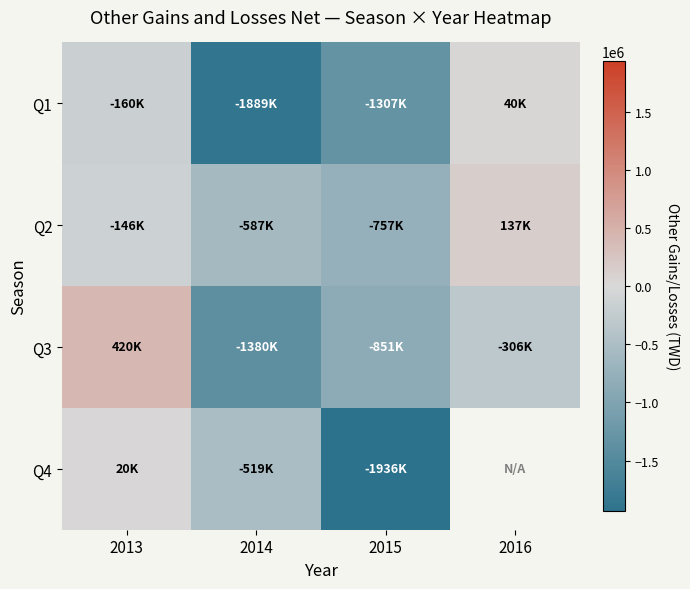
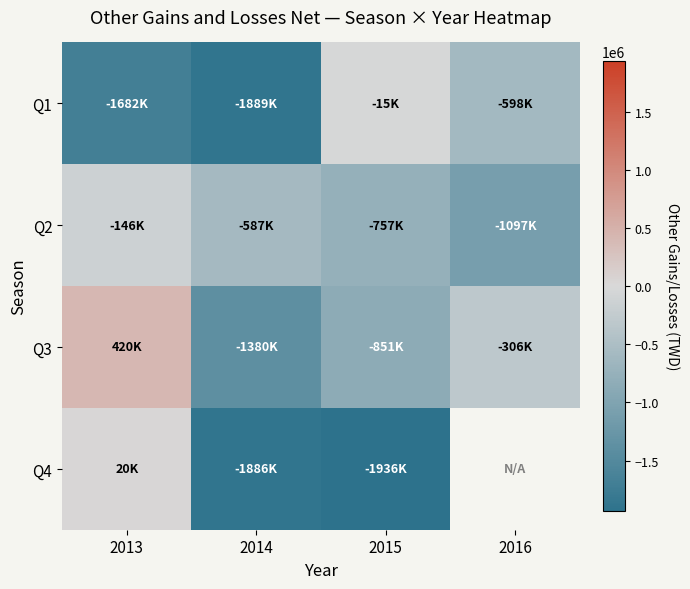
  {
    "Q1": {
-     "2013": "-160K",
+     "2013": "-1682K",
      "2014": "-1889K",
-     "2015": "-1307K",
-     "2016": "40K"
+     "2015": "-15K",
+     "2016": "-598K"
    },
    "Q2": {
      "2013": "-146K",
      "2014": "-587K",
      "2015": "-757K",
-     "2016": "137K"
+     "2016": "-1097K"
    },
    "Q3": {
      "2013": "420K",
      "2014": "-1380K",
      "2015": "-851K",
      "2016": "-306K"
    },
    "Q4": {
      "2013": "20K",
-     "2014": "-519K",
+     "2014": "-1886K",
      "2015": "-1936K"
    }
  }
